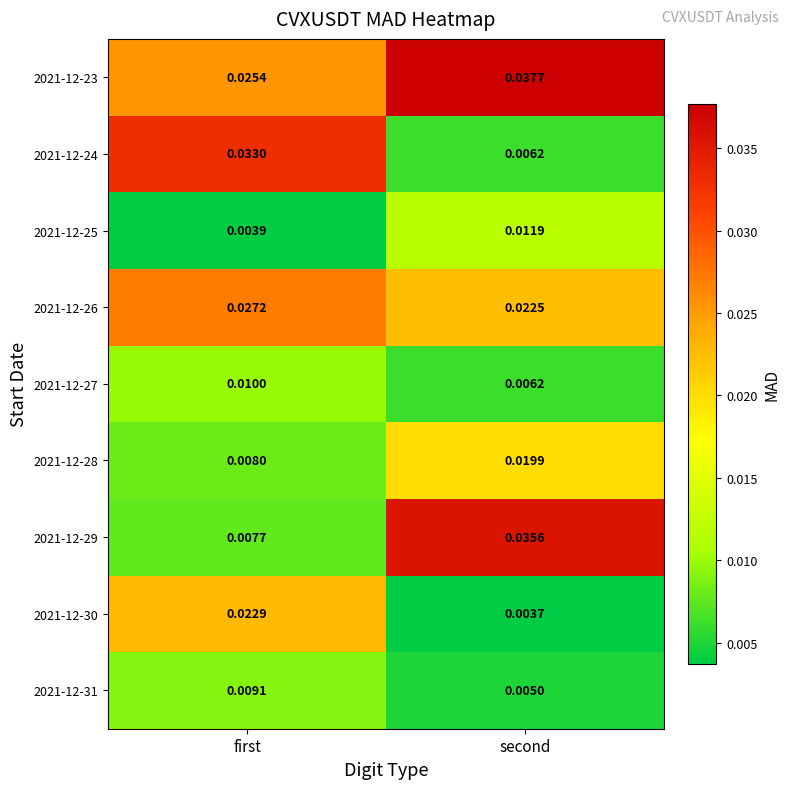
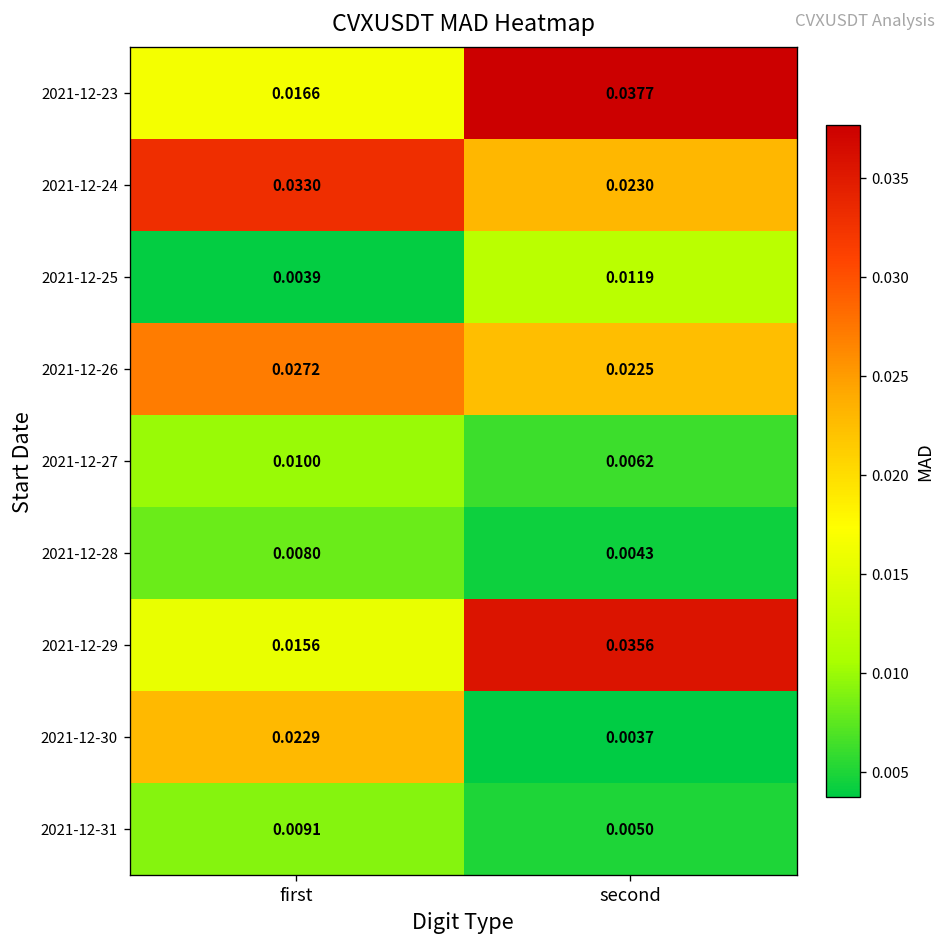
  {
    "2021-12-23": {
-     "first": 0.0254,
+     "first": 0.0166,
      "second": 0.0377
    },
    "2021-12-24": {
      "first": 0.0330,
-     "second": 0.0062
+     "second": 0.0230
    },
    "2021-12-25": {
      "first": 0.0039,
      "second": 0.0119
    },
    "2021-12-26": {
      "first": 0.0272,
      "second": 0.0225
    },
    "2021-12-27": {
      "first": 0.0100,
      "second": 0.0062
    },
    "2021-12-28": {
      "first": 0.0080,
-     "second": 0.0199
+     "second": 0.0043
    },
    "2021-12-29": {
-     "first": 0.0077,
+     "first": 0.0156,
      "second": 0.0356
    },
    "2021-12-30": {
      "first": 0.0229,
      "second": 0.0037
    },
    "2021-12-31": {
      "first": 0.0091,
      "second": 0.0050
    }
  }
